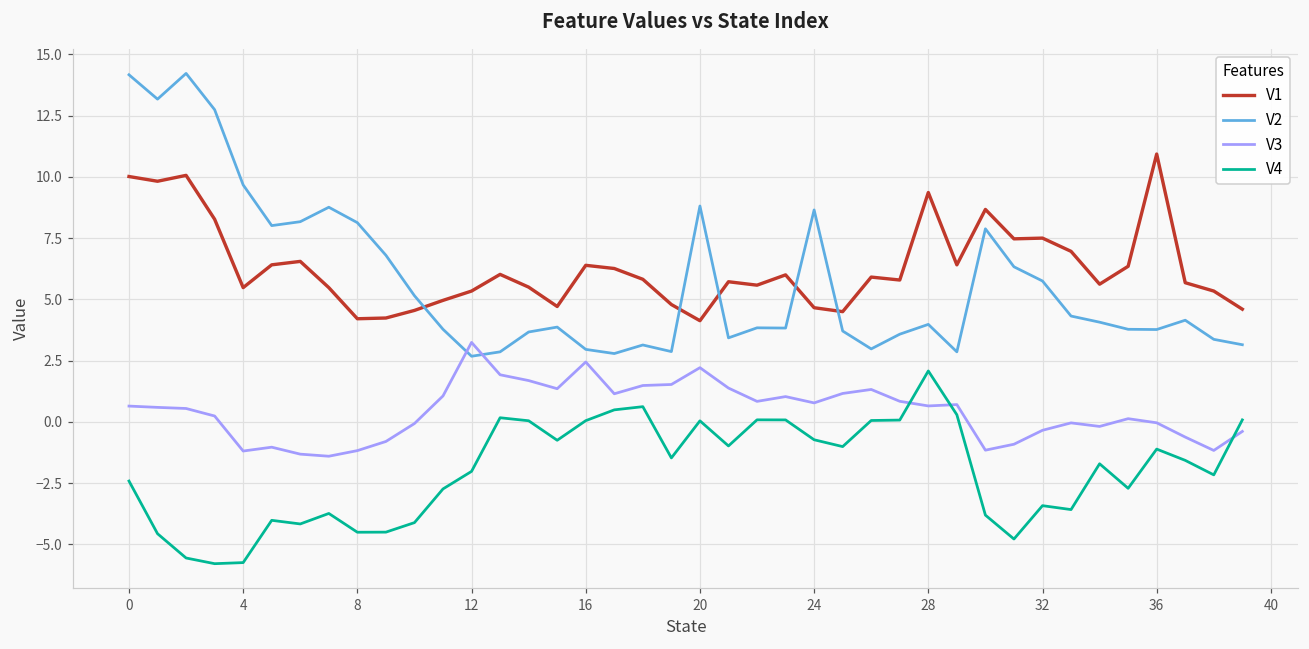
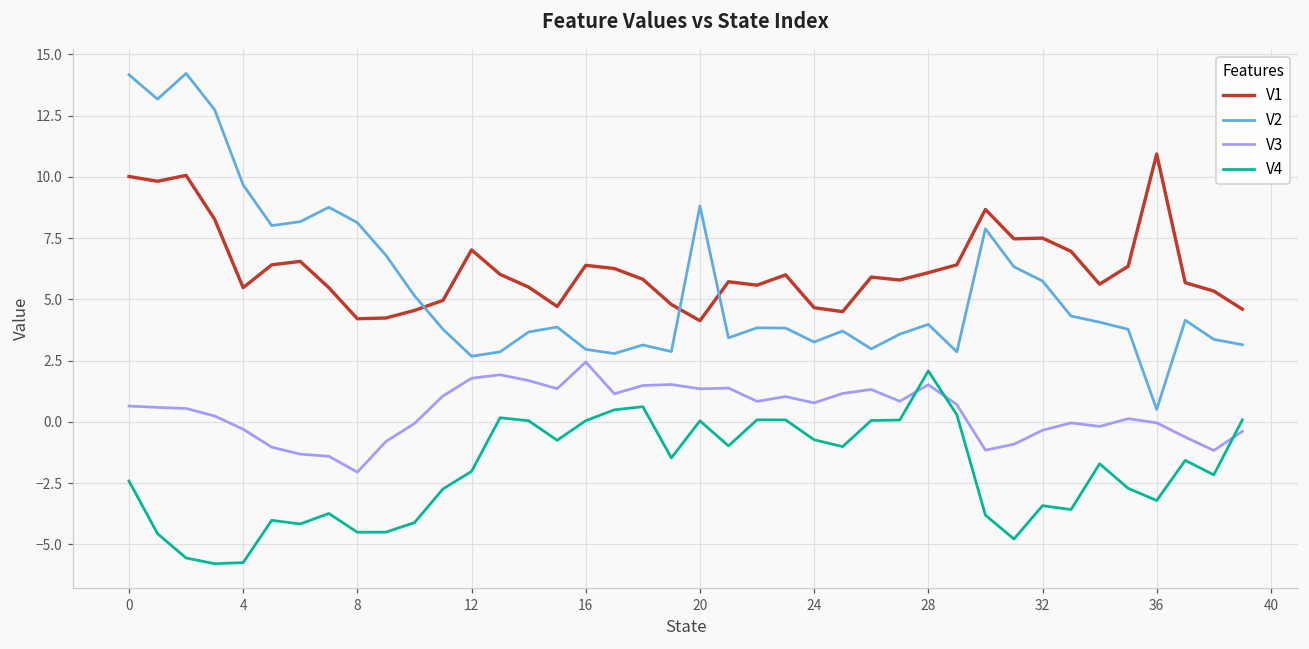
  {
    "V1": {
      "0": 10.0,
      "4": 5.5,
      "8": 4.2,
-     "12": 5.3,
+     "12": 7.0,
      "16": 6.4,
      "20": 4.1,
      "24": 4.7,
-     "28": 9.4,
+     "28": 6.1,
      "32": 7.5,
      "36": 10.9
    },
    "V2": {
      "0": 14.2,
      "4": 9.7,
      "8": 8.1,
      "12": 2.7,
      "16": 3.0,
      "20": 8.8,
-     "24": 8.7,
+     "24": 3.3,
      "28": 4.0,
      "32": 5.8,
-     "36": 3.8
+     "36": 0.5
    },
    "V3": {
      "0": 0.6,
-     "4": -1.2,
-     "8": -1.2,
-     "12": 3.2,
+     "4": -0.3,
+     "8": -2.1,
+     "12": 1.8,
      "16": 2.4,
-     "20": 2.2,
+     "20": 1.4,
      "24": 0.8,
-     "28": 0.7,
+     "28": 1.5,
      "32": -0.3,
      "36": 0.0
    },
    "V4": {
      "0": -2.4,
      "4": -5.7,
      "8": -4.5,
      "12": -2.0,
      "16": 0.1,
      "20": 0.0,
      "24": -0.7,
      "28": 2.1,
      "32": -3.4,
-     "36": -1.1
+     "36": -3.2
    }
  }
